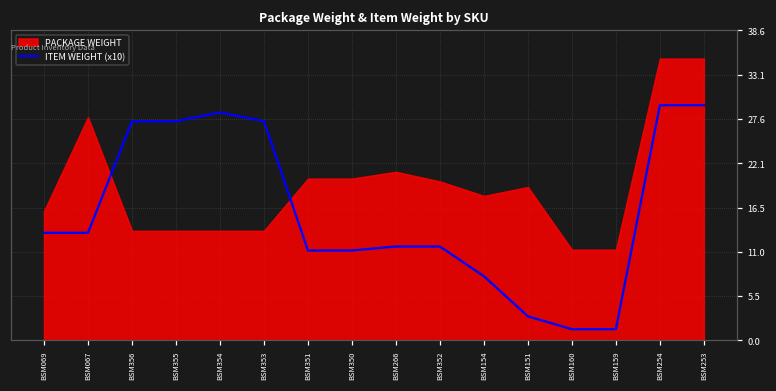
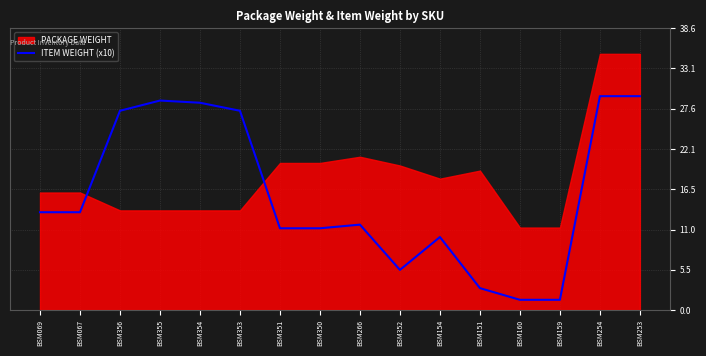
  {
    "ITEM WEIGHT (x10)": {
      "BSM069": 13,
      "BSM067": 13,
      "BSM356": 27,
-     "BSM355": 27,
+     "BSM355": 29,
      "BSM354": 28,
      "BSM353": 27,
      "BSM351": 11,
      "BSM350": 11,
      "BSM266": 12,
-     "BSM352": 12,
-     "BSM154": 8,
+     "BSM352": 6,
+     "BSM154": 10,
      "BSM151": 3,
      "BSM160": 1,
      "BSM159": 1,
      "BSM254": 29,
      "BSM253": 29
    },
    "PACKAGE WEIGHT": {
      "BSM069": 16,
-     "BSM067": 28,
+     "BSM067": 16,
      "BSM356": 14,
      "BSM355": 14,
      "BSM354": 14,
      "BSM353": 14,
      "BSM351": 20,
      "BSM350": 20,
      "BSM266": 21,
      "BSM352": 20,
      "BSM154": 18,
      "BSM151": 19,
      "BSM160": 11,
      "BSM159": 11,
      "BSM254": 35,
      "BSM253": 35
    }
  }
